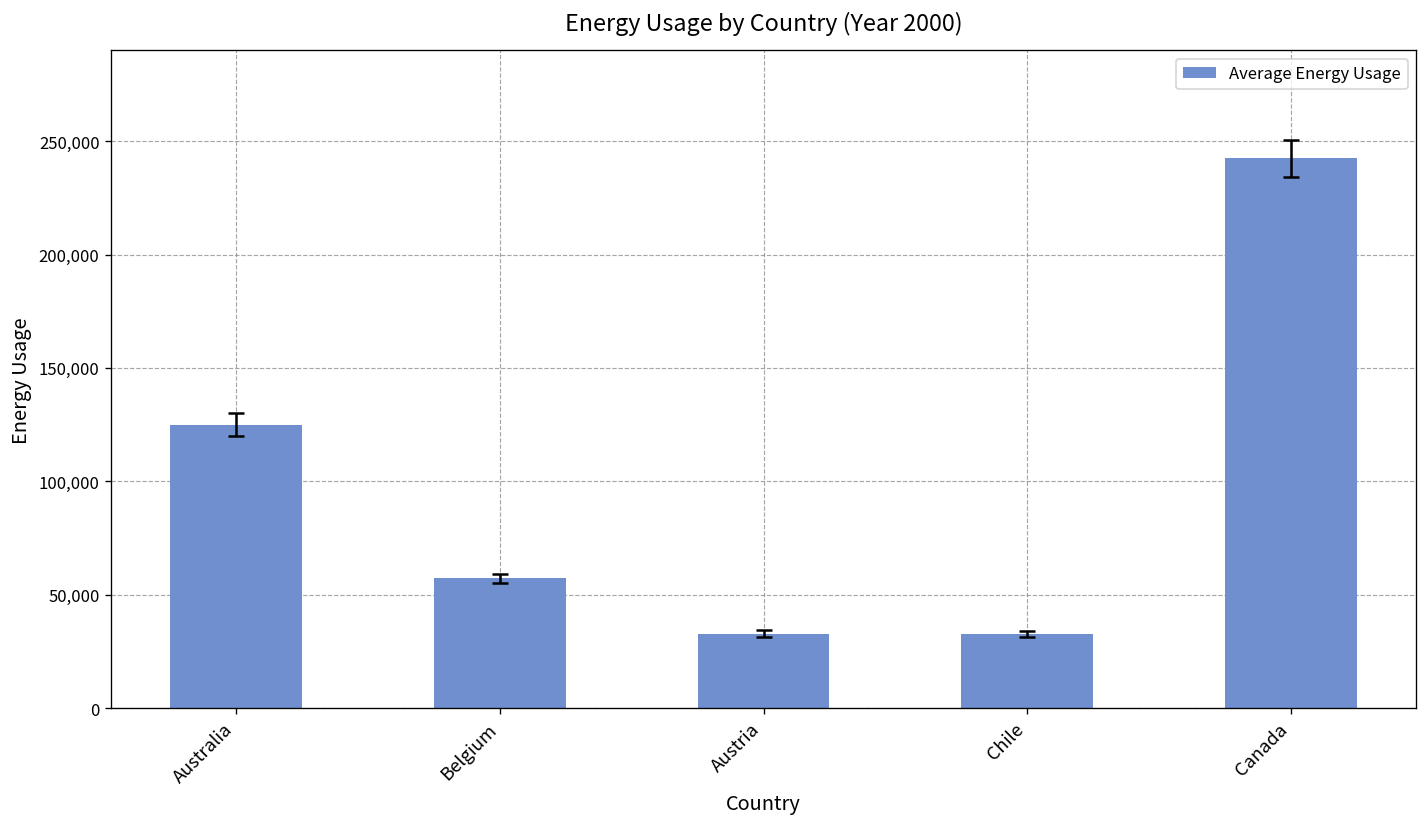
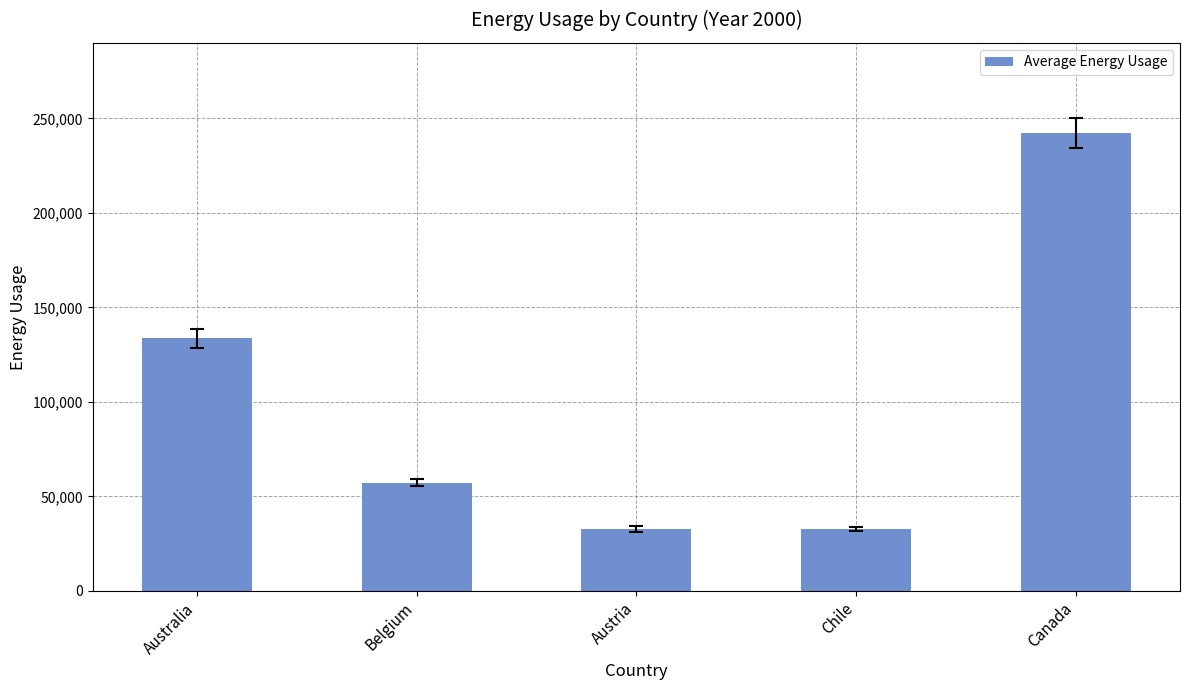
  {
    "Average Energy Usage": {
-     "Australia": "125,000",
+     "Australia": "134,000",
      "Belgium": "57,000",
      "Austria": "33,000",
      "Chile": "33,000",
      "Canada": "242,000"
    }
  }
